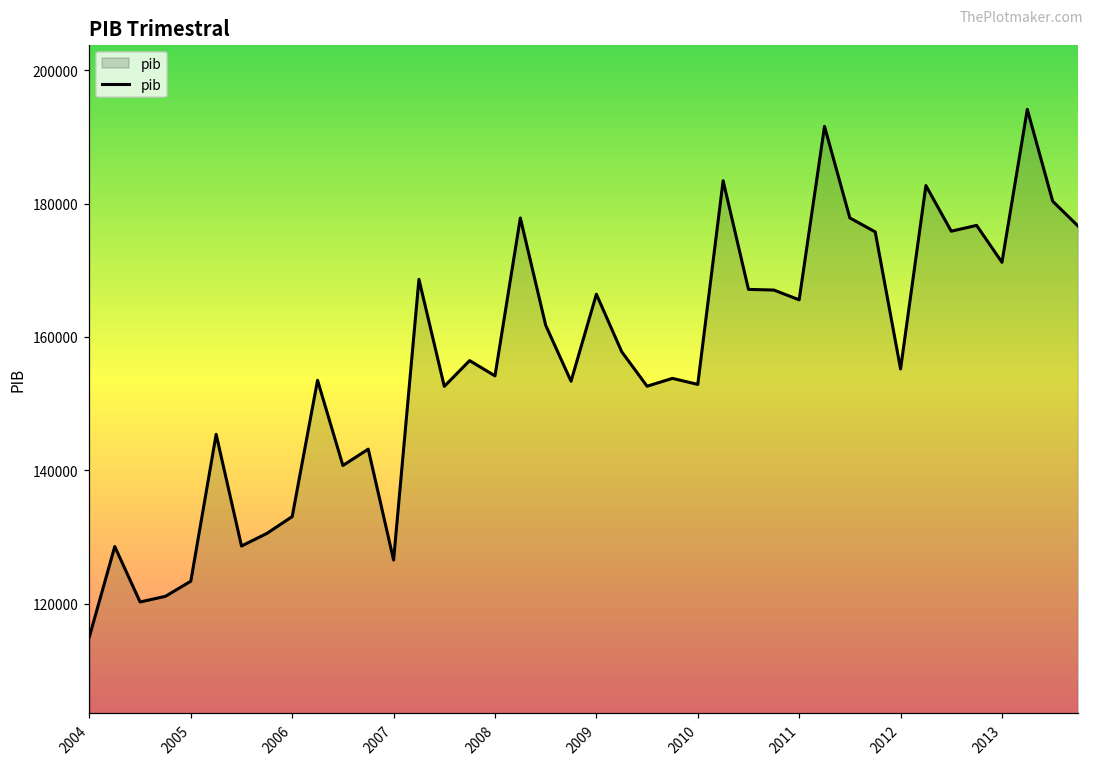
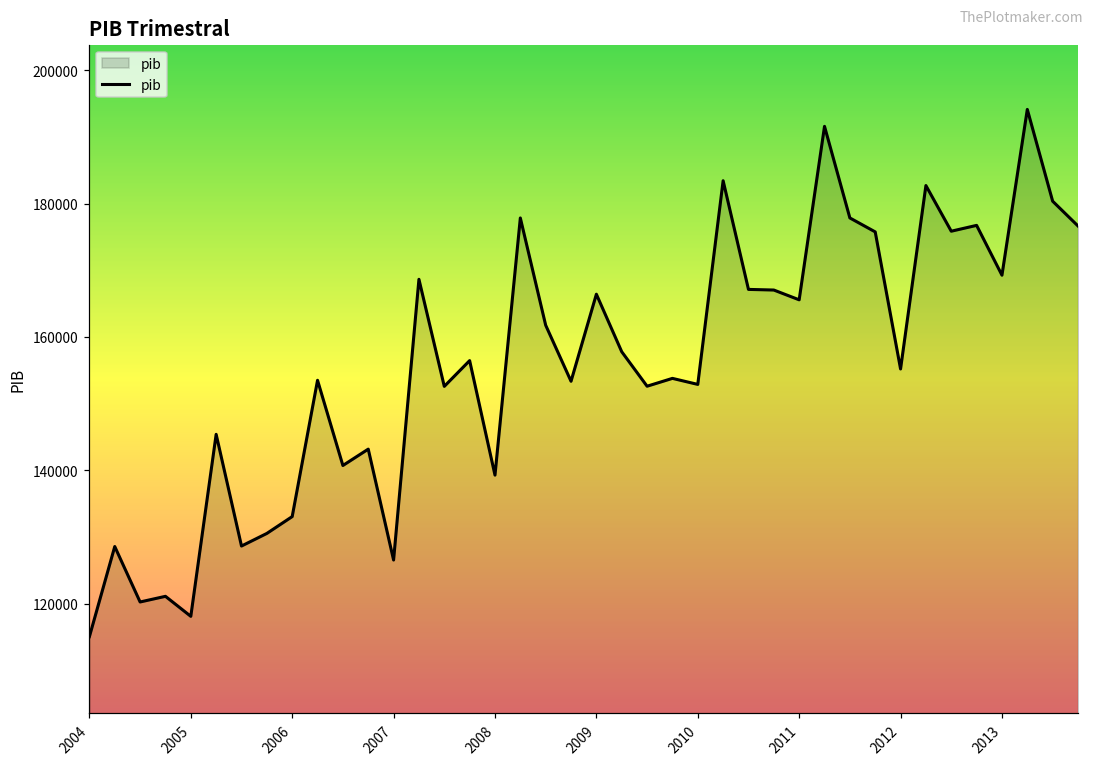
  {
    "2004": 115000,
-   "2005": 123000,
+   "2005": 118000,
    "2006": 133000,
    "2007": 127000,
-   "2008": 154000,
+   "2008": 139000,
    "2009": 166000,
    "2010": 153000,
    "2011": 166000,
    "2012": 155000,
-   "2013": 171000
+   "2013": 169000
  }
